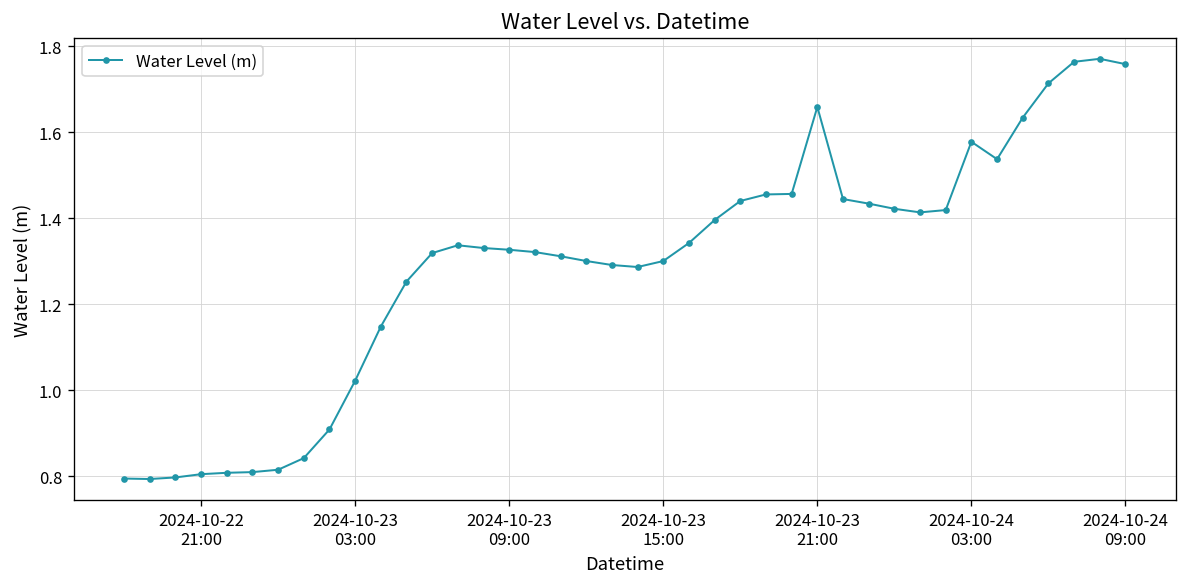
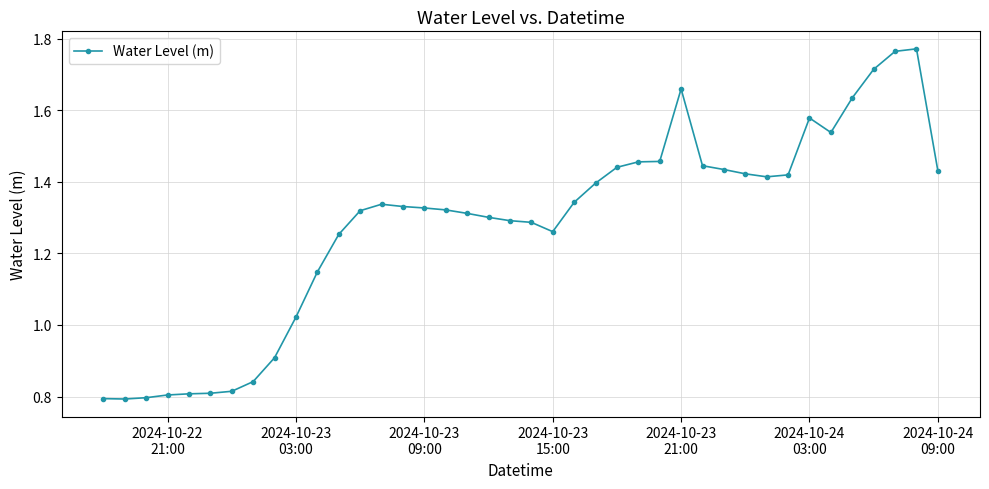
  {
    "2024-10-22 21:00": 0.80,
    "2024-10-23 03:00": 1.02,
    "2024-10-23 09:00": 1.33,
-   "2024-10-23 15:00": 1.30,
+   "2024-10-23 15:00": 1.26,
    "2024-10-23 21:00": 1.66,
    "2024-10-24 03:00": 1.58,
-   "2024-10-24 09:00": 1.76
+   "2024-10-24 09:00": 1.43
  }
